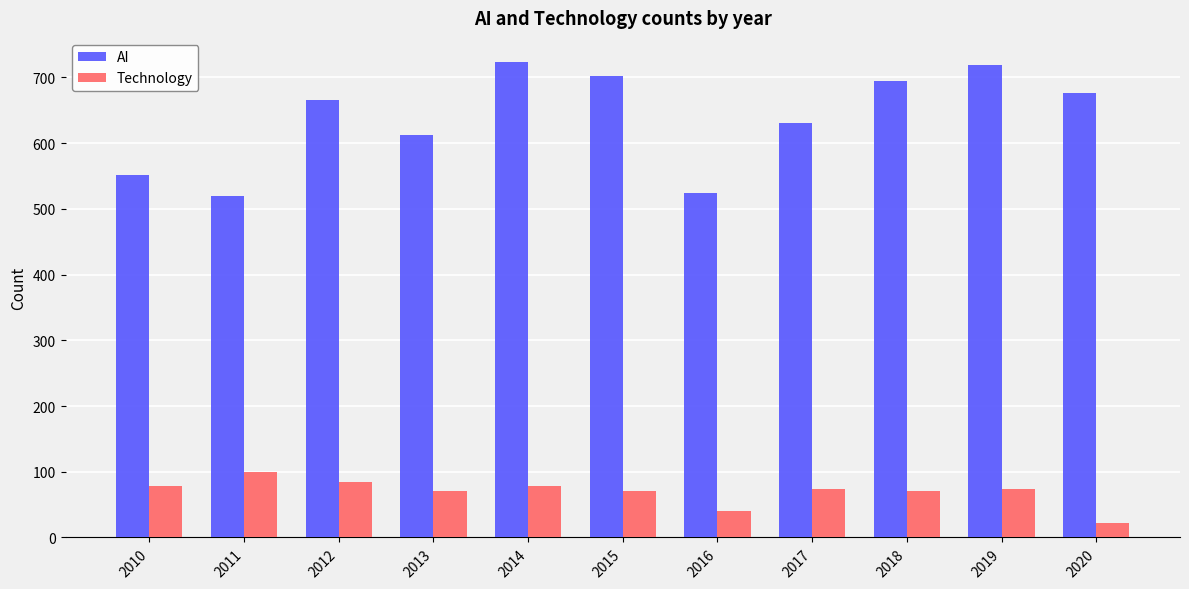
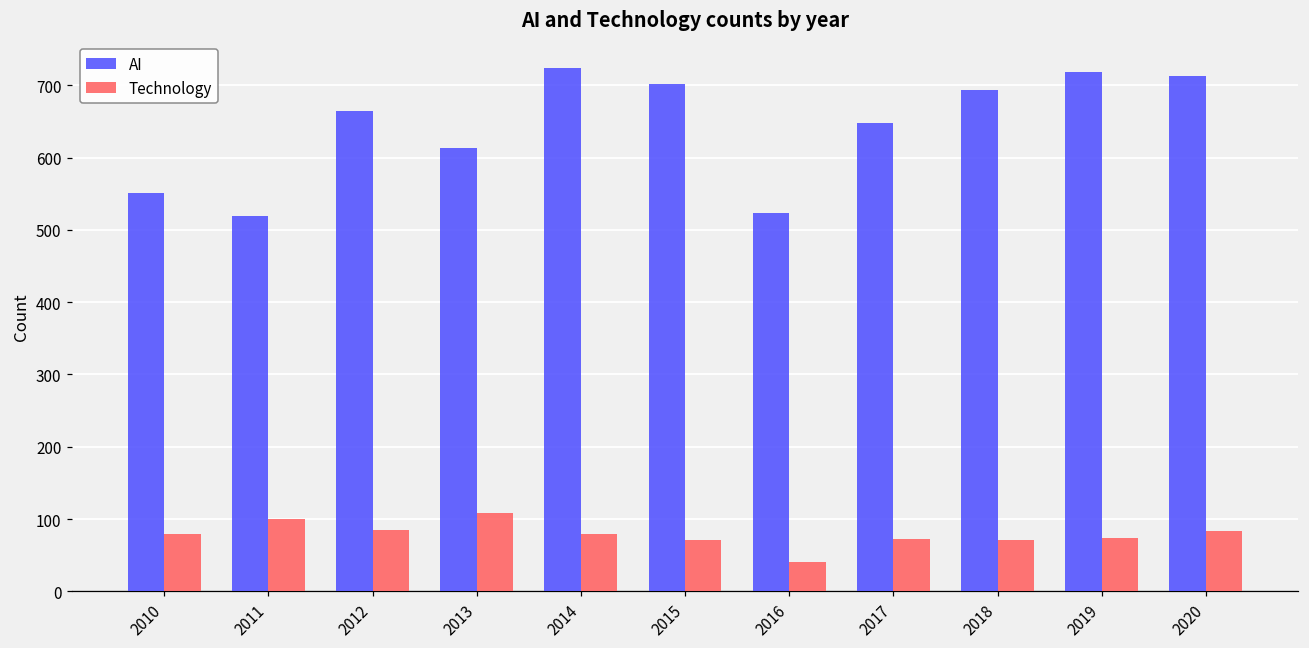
  {
    "AI": {
      "2010": 550,
      "2011": 520,
      "2012": 670,
      "2013": 610,
      "2014": 720,
      "2015": 700,
      "2016": 520,
-     "2017": 630,
+     "2017": 650,
      "2018": 690,
      "2019": 720,
-     "2020": 680
+     "2020": 710
    },
    "Technology": {
      "2010": 80,
      "2011": 100,
      "2012": 90,
-     "2013": 70,
+     "2013": 110,
      "2014": 80,
      "2015": 70,
      "2016": 40,
      "2017": 70,
      "2018": 70,
      "2019": 70,
-     "2020": 20
+     "2020": 80
    }
  }
